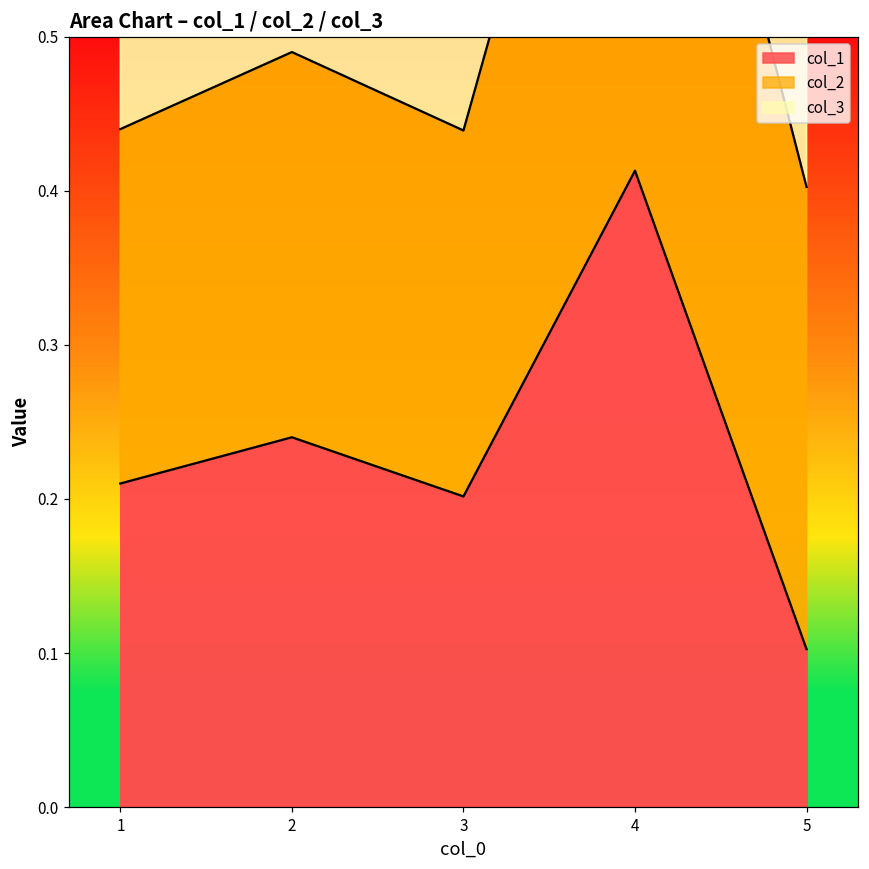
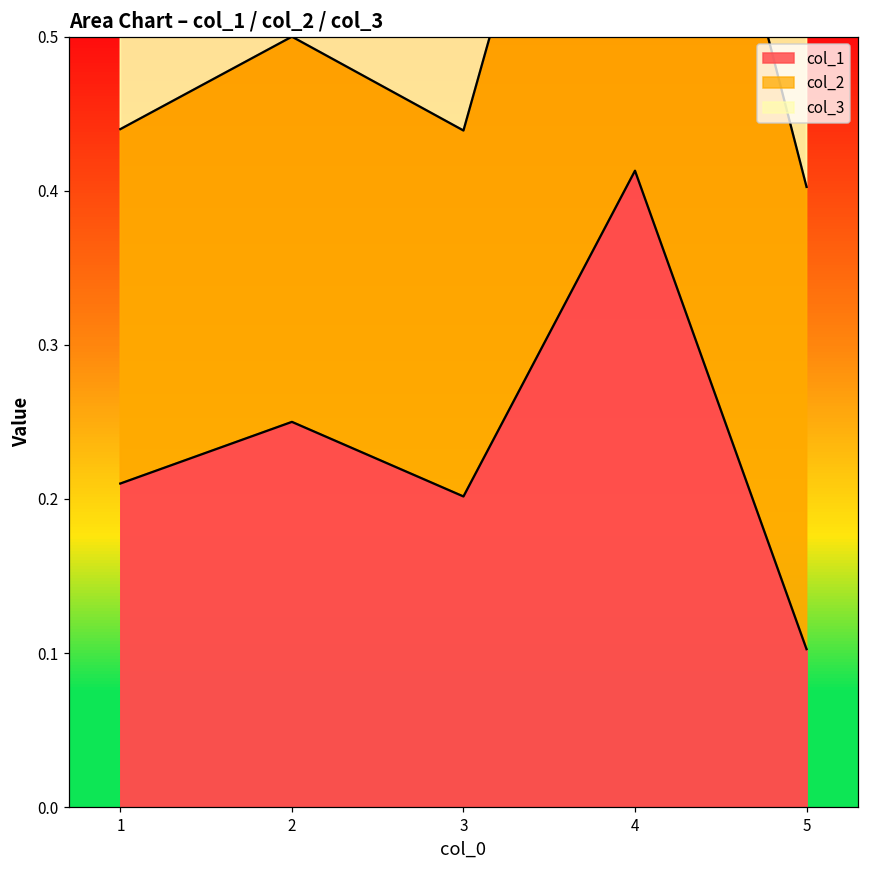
  {
    "col_1": {
      "1": 0.21,
-     "2": 0.24,
+     "2": 0.25,
      "3": 0.20,
      "4": 0.413,
      "5": 0.103
    },
    "col_2": {
      "1": 0.23,
      "2": 0.25,
      "3": 0.238,
      "5": 0.30
    }
  }
